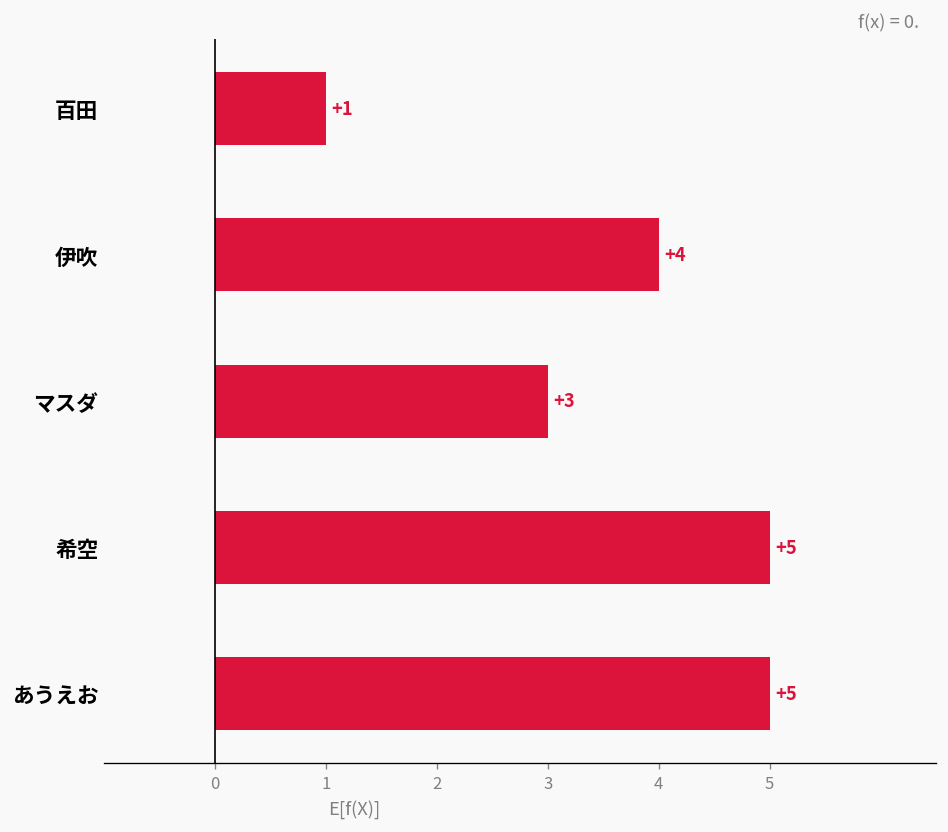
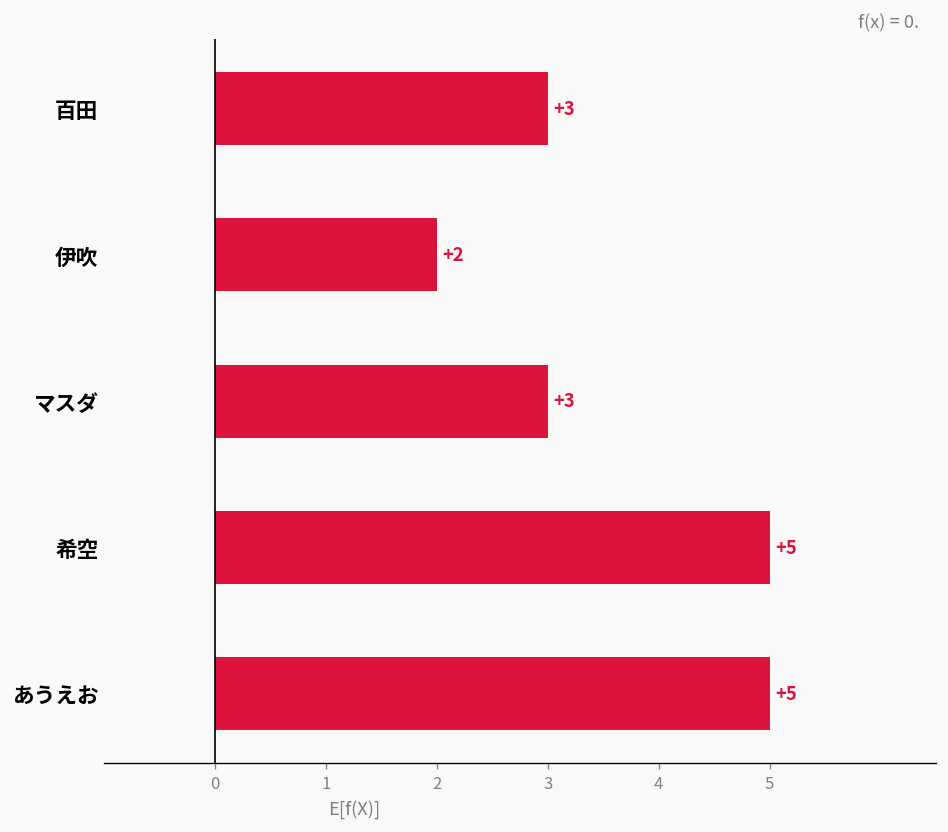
  {
-   "百田": "+1",
-   "伊吹": "+4",
+   "百田": "+3",
+   "伊吹": "+2",
    "マスダ": "+3",
    "希空": "+5",
    "あうえお": "+5"
  }
